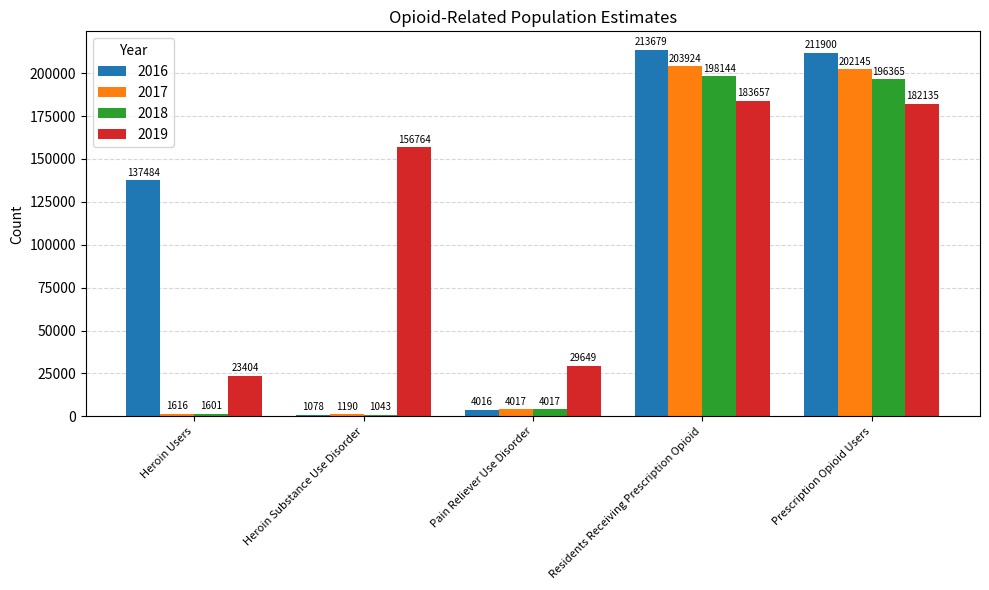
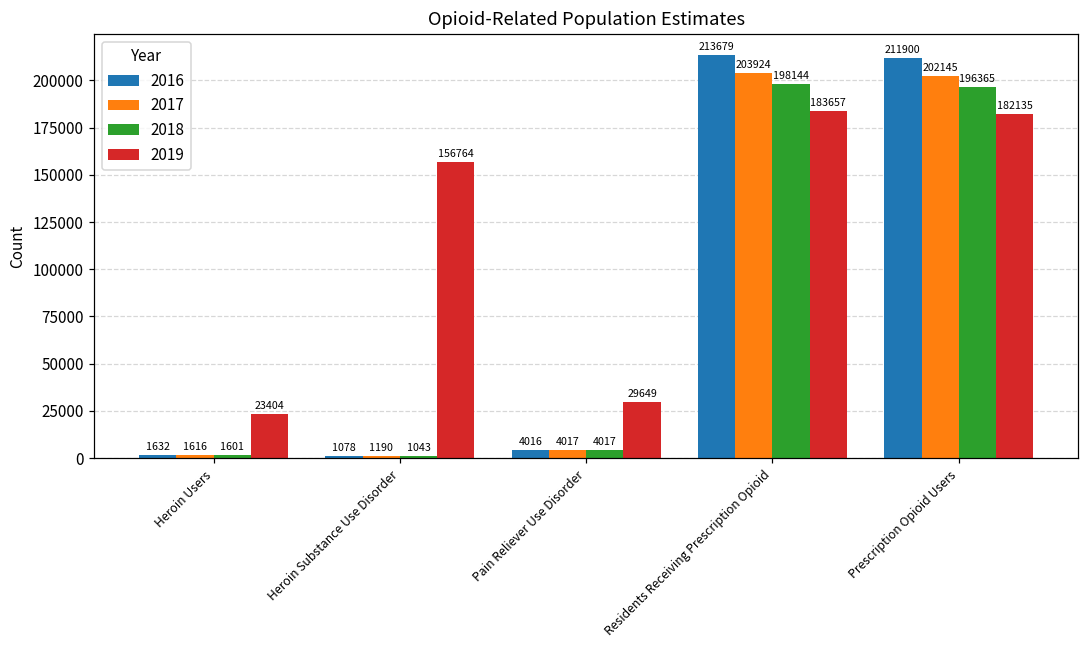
  {
    "2016": {
-     "Heroin Users": 137484,
+     "Heroin Users": 1632,
      "Heroin Substance Use Disorder": 1078,
      "Pain Reliever Use Disorder": 4016,
      "Residents Receiving Prescription Opioid": 213679,
      "Prescription Opioid Users": 211900
    },
    "2017": {
      "Heroin Users": 1616,
      "Heroin Substance Use Disorder": 1190,
      "Pain Reliever Use Disorder": 4017,
      "Residents Receiving Prescription Opioid": 203924,
      "Prescription Opioid Users": 202145
    },
    "2018": {
      "Heroin Users": 1601,
      "Heroin Substance Use Disorder": 1043,
      "Pain Reliever Use Disorder": 4017,
      "Residents Receiving Prescription Opioid": 198144,
      "Prescription Opioid Users": 196365
    },
    "2019": {
      "Heroin Users": 23404,
      "Heroin Substance Use Disorder": 156764,
      "Pain Reliever Use Disorder": 29649,
      "Residents Receiving Prescription Opioid": 183657,
      "Prescription Opioid Users": 182135
    }
  }
